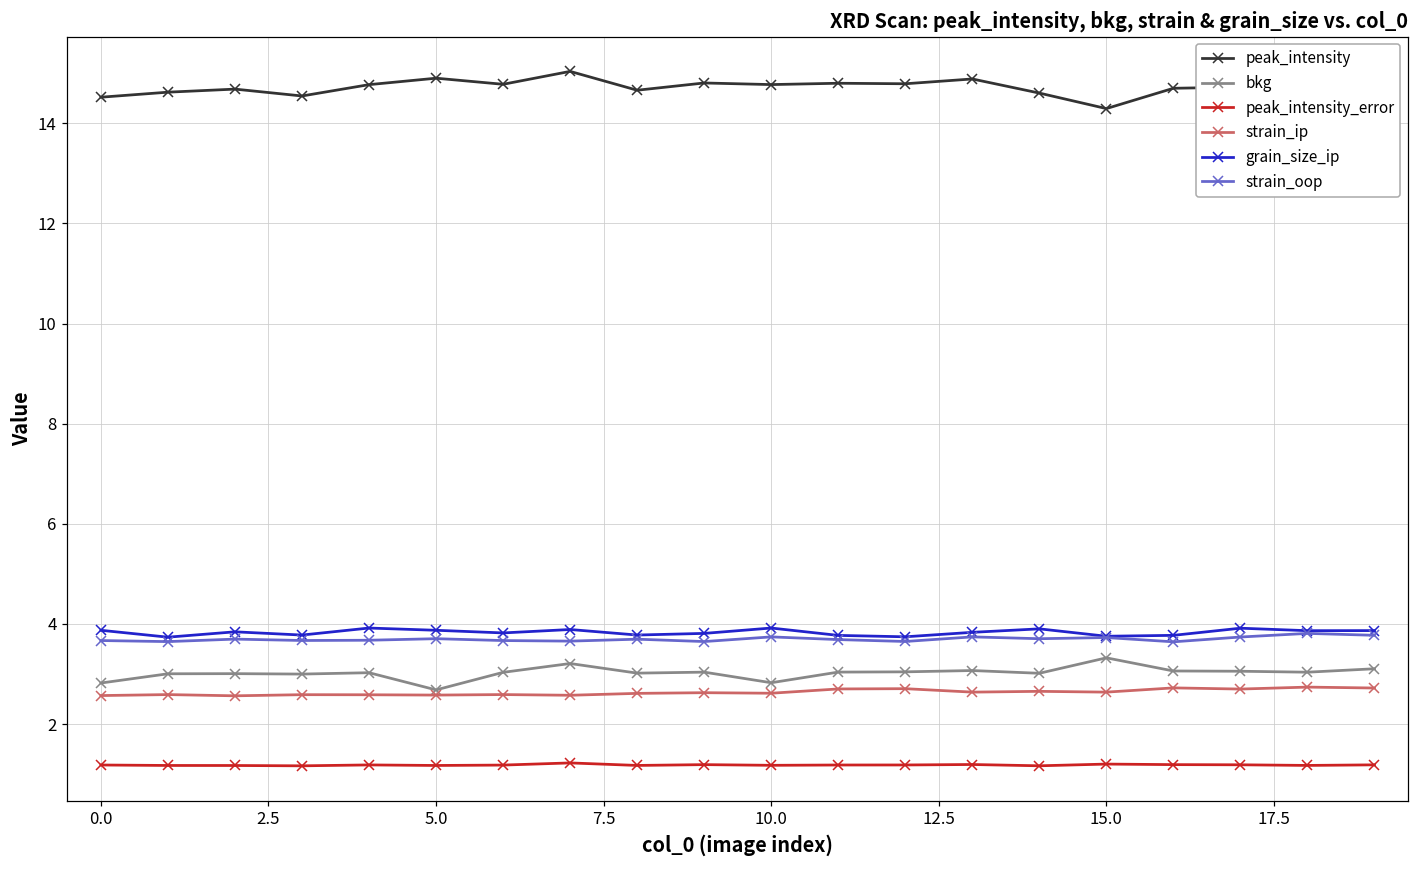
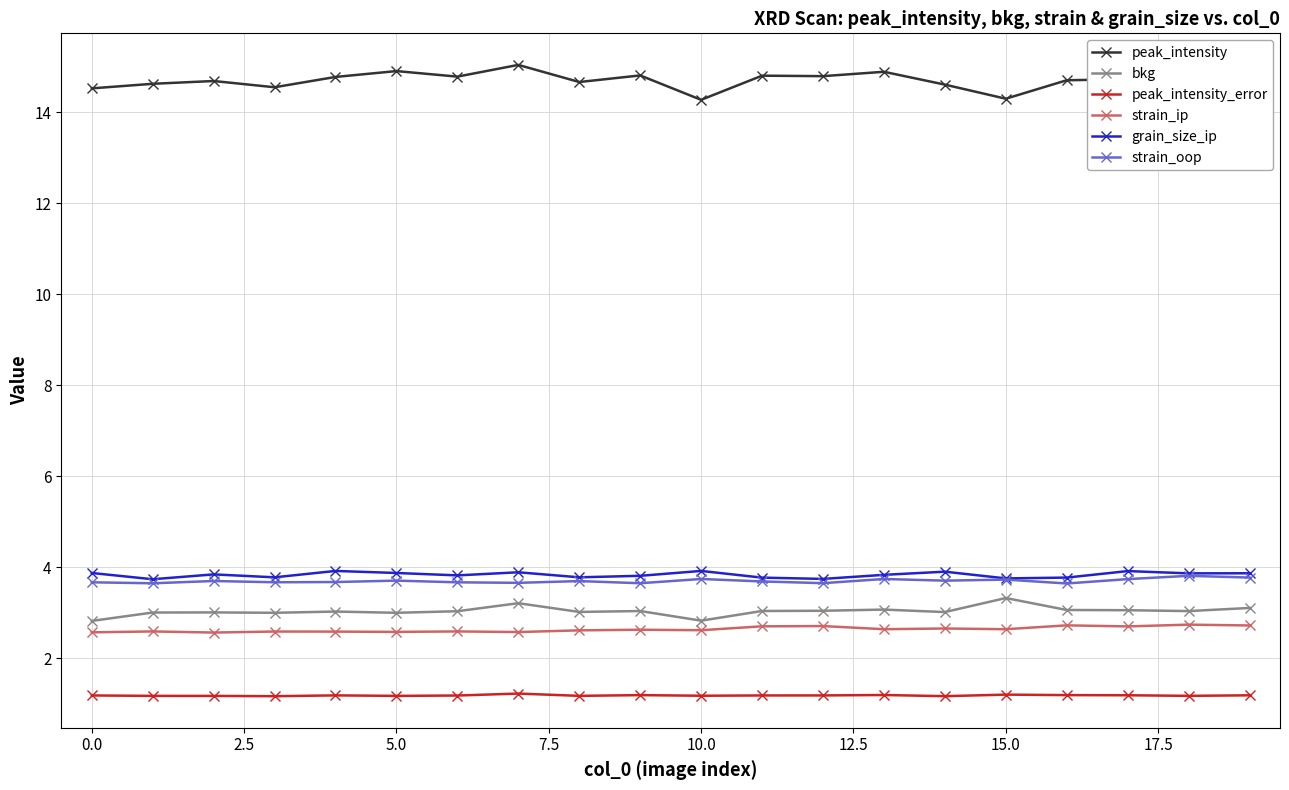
  {
    "peak_intensity": {
      "0.0": 14.5,
      "5.0": 14.9,
-     "10.0": 14.8,
+     "10.0": 14.3,
      "15.0": 14.3
    },
    "bkg": {
      "0.0": 2.8,
-     "5.0": 2.7,
+     "5.0": 3.0,
      "10.0": 2.8,
      "15.0": 3.3
    },
    "peak_intensity_error": {
      "0.0": 1.2,
      "5.0": 1.2,
      "10.0": 1.2,
      "15.0": 1.2
    },
    "strain_ip": {
      "0.0": 2.6,
      "5.0": 2.6,
      "10.0": 2.6,
      "15.0": 2.6
    },
    "grain_size_ip": {
      "0.0": 3.9,
      "5.0": 3.9,
      "10.0": 3.9
    },
    "strain_oop": {
      "0.0": 3.7,
      "5.0": 3.7,
      "10.0": 3.7
    }
  }
